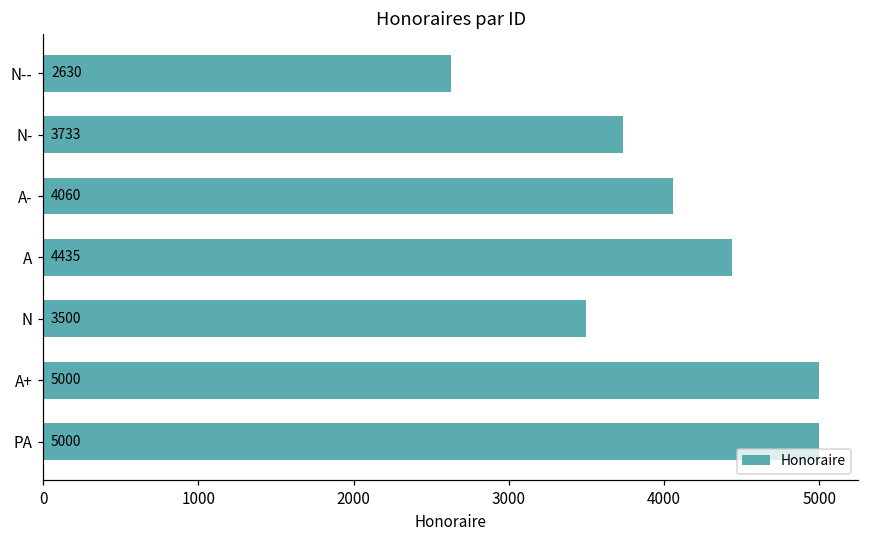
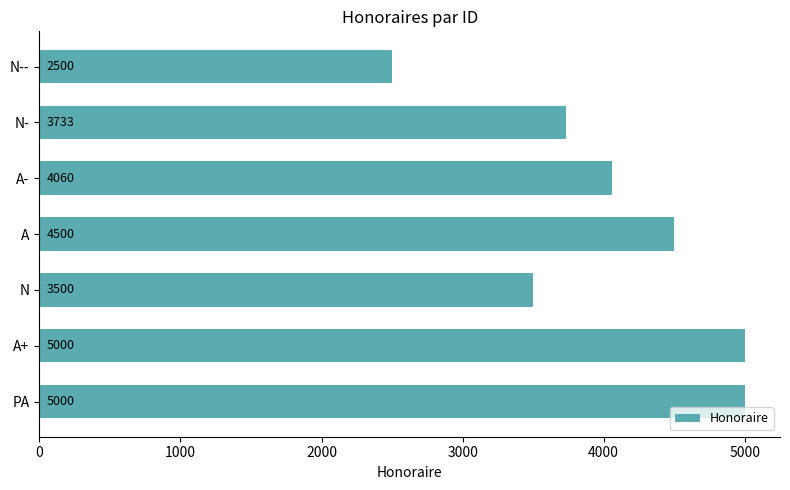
  {
-   "N--": 2630,
+   "N--": 2500,
    "N-": 3733,
    "A-": 4060,
-   "A": 4435,
+   "A": 4500,
    "N": 3500,
    "A+": 5000,
    "PA": 5000
  }
